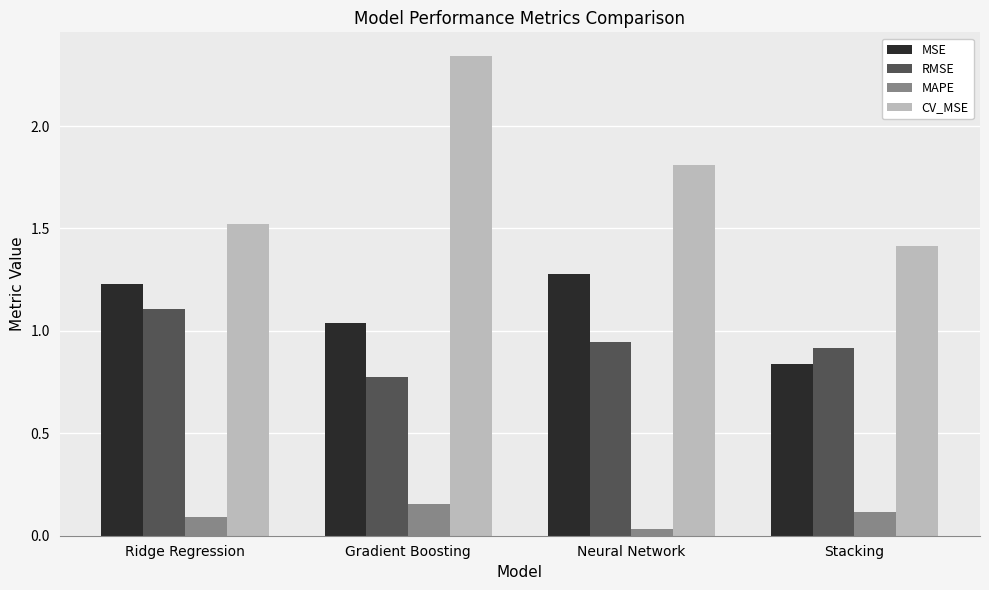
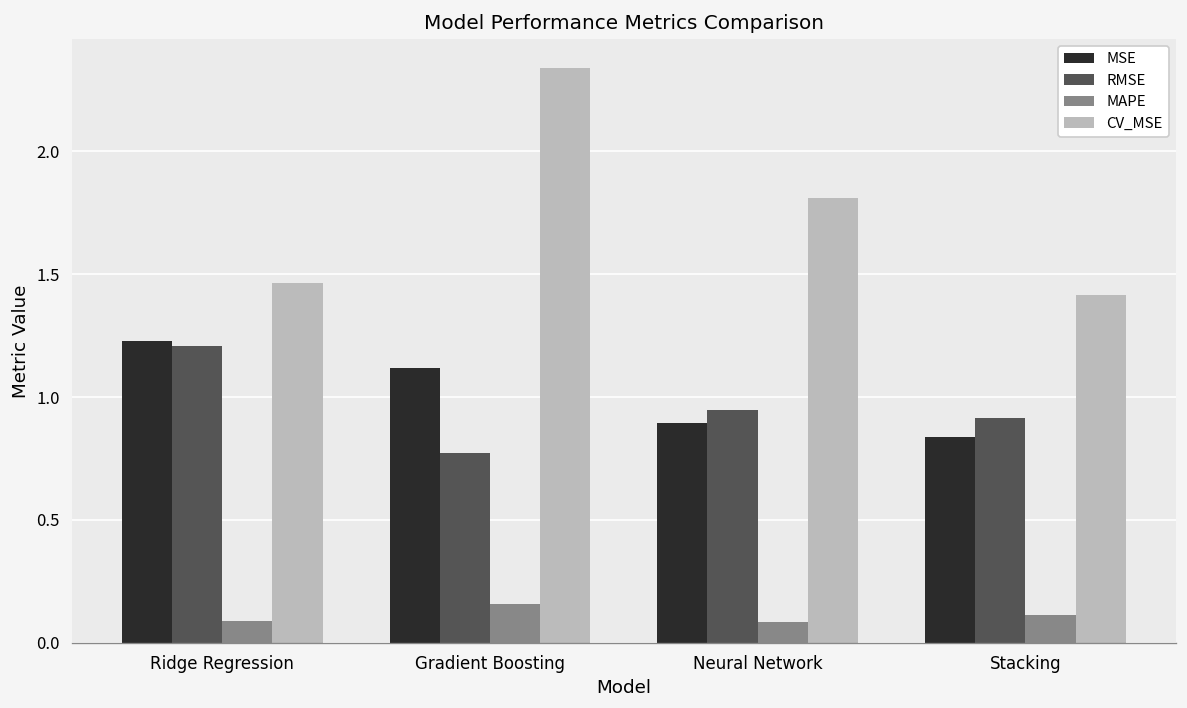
  {
    "MSE": {
      "Ridge Regression": 1.23,
-     "Gradient Boosting": 1.04,
-     "Neural Network": 1.28,
+     "Gradient Boosting": 1.12,
+     "Neural Network": 0.89,
      "Stacking": 0.84
    },
    "RMSE": {
-     "Ridge Regression": 1.11,
+     "Ridge Regression": 1.21,
      "Gradient Boosting": 0.77,
      "Neural Network": 0.95,
      "Stacking": 0.91
    },
    "MAPE": {
      "Ridge Regression": 0.09,
      "Gradient Boosting": 0.16,
-     "Neural Network": 0.03,
+     "Neural Network": 0.08,
      "Stacking": 0.11
    },
    "CV_MSE": {
-     "Ridge Regression": 1.52,
+     "Ridge Regression": 1.46,
      "Gradient Boosting": 2.34,
      "Neural Network": 1.81,
      "Stacking": 1.41
    }
  }
